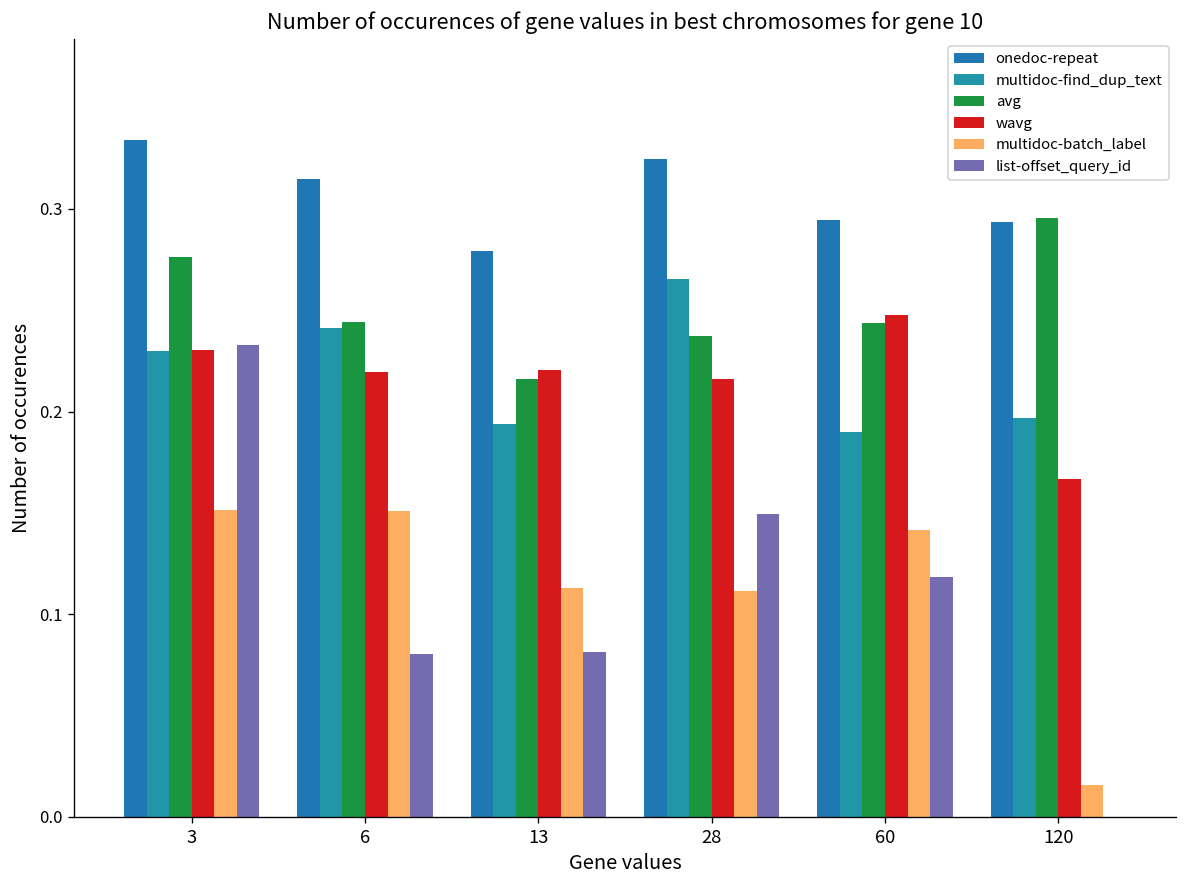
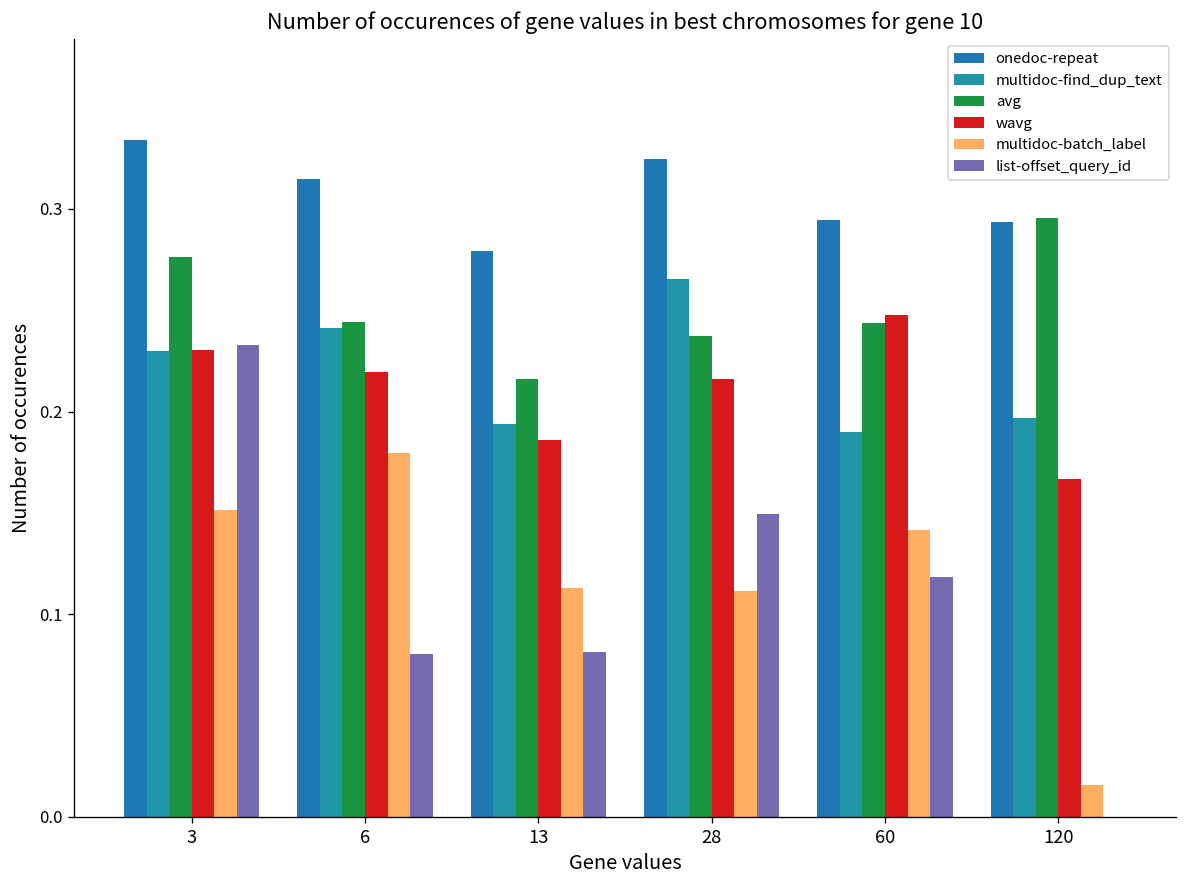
  {
    "avg": {
      "3": 0.276,
      "6": 0.244,
      "13": 0.216,
      "28": 0.237,
      "60": 0.244,
      "120": 0.296
    },
    "wavg": {
      "3": 0.230,
      "6": 0.220,
-     "13": 0.220,
+     "13": 0.186,
      "28": 0.216,
      "60": 0.248,
      "120": 0.167
    },
    "multidoc-batch_label": {
      "3": 0.151,
-     "6": 0.151,
+     "6": 0.180,
      "13": 0.113,
      "28": 0.111,
      "60": 0.142,
      "120": 0.016
    },
    "list-offset_query_id": {
      "3": 0.233,
      "6": 0.081,
      "13": 0.081,
      "28": 0.149,
      "60": 0.118,
      "120": 0.000
    }
  }
